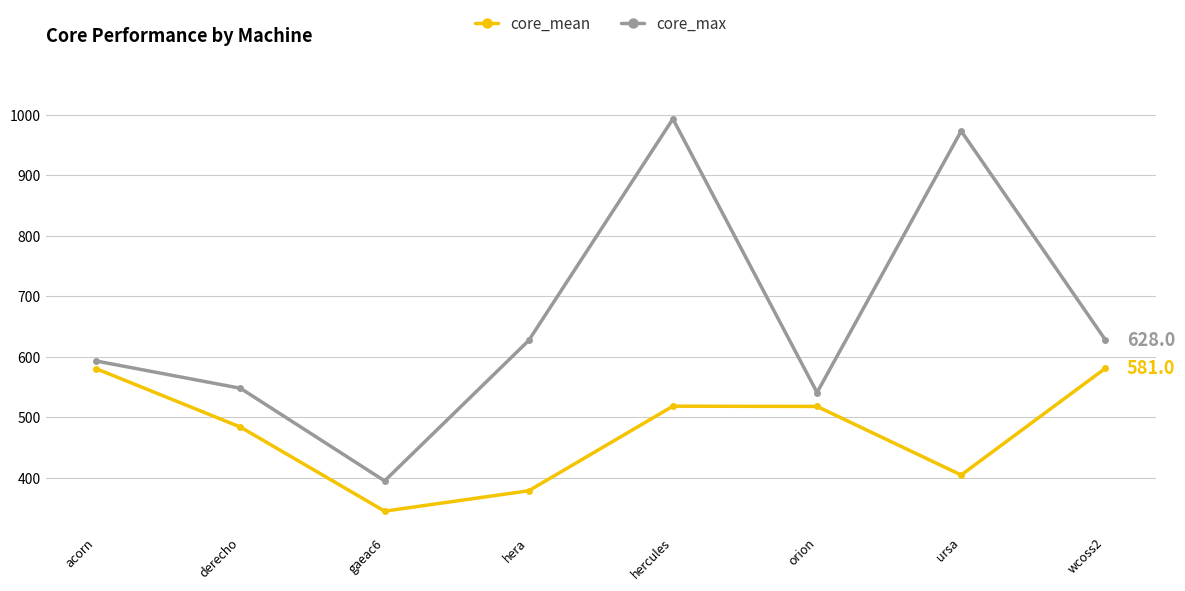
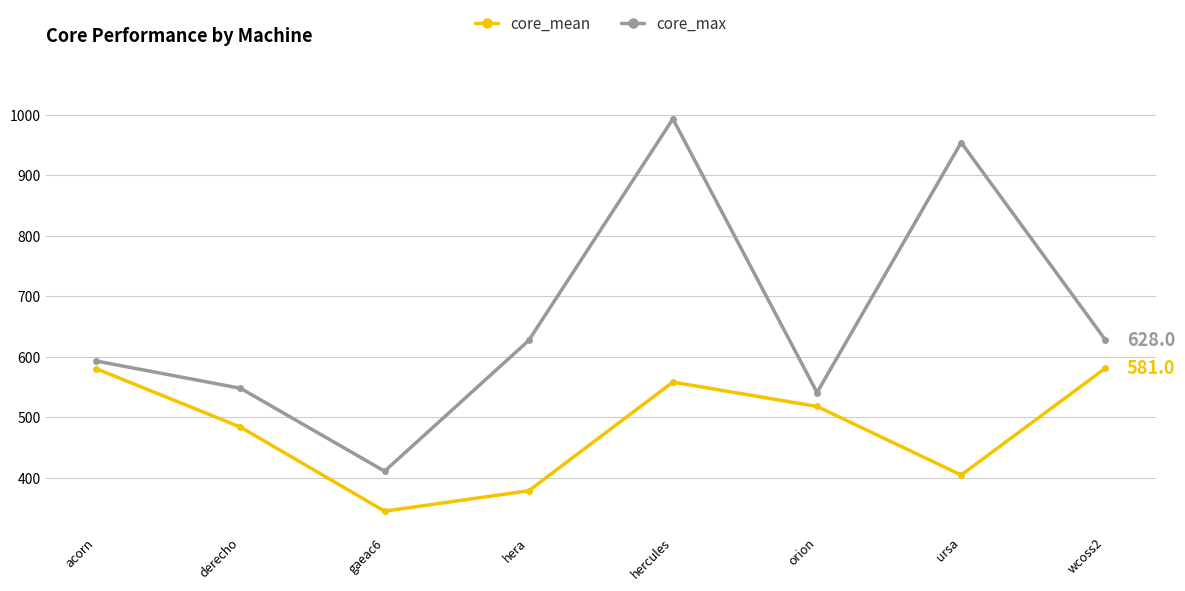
  {
    "core_mean": {
      "acorn": 580,
      "derecho": 480,
      "gaeac6": 350,
      "hera": 380,
-     "hercules": 520,
+     "hercules": 560,
      "orion": 520,
      "ursa": 400
    },
    "core_max": {
      "acorn": 590,
      "derecho": 550,
-     "gaeac6": 400,
+     "gaeac6": 410,
      "hera": 630,
      "hercules": 990,
      "orion": 540,
-     "ursa": 970
+     "ursa": 950
    }
  }
